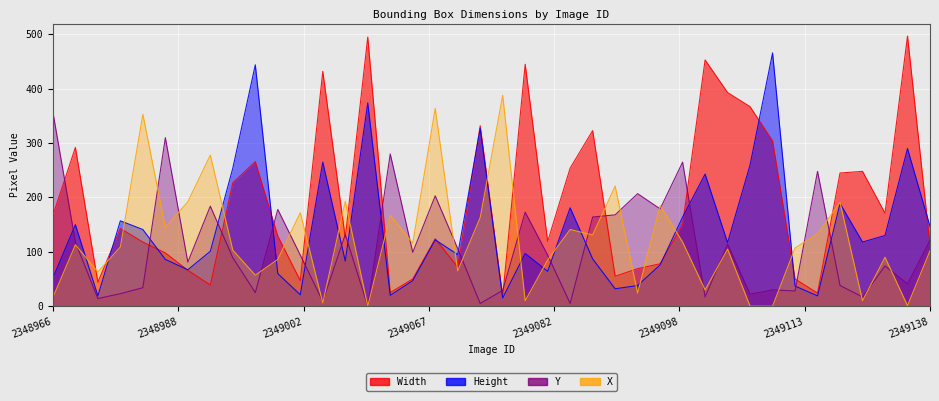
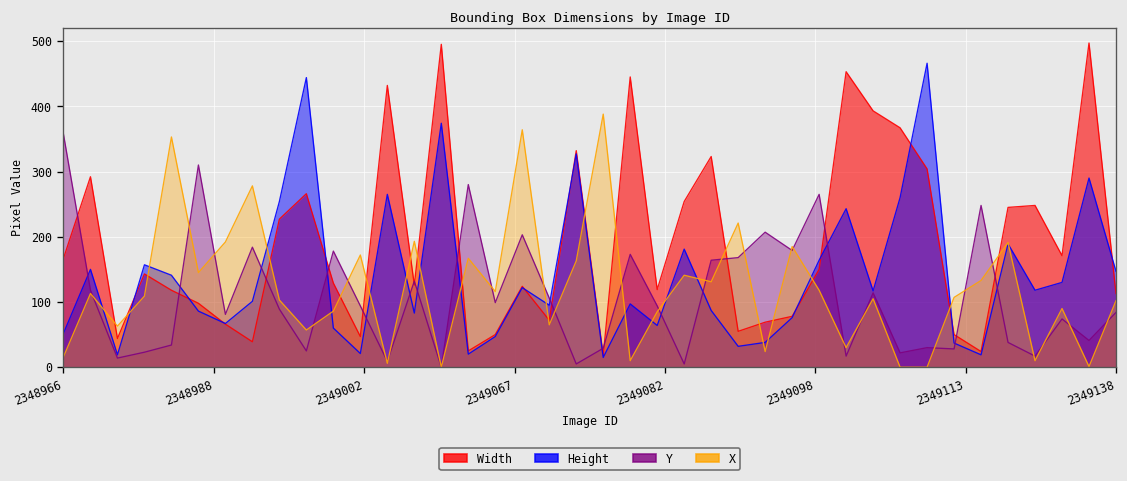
  {
    "Width": {
      "2348966": 170,
      "2349138": 110
    },
    "Height": {
      "2348966": 50,
      "2349138": 150
    },
    "Y": {
      "2348966": 360,
-     "2349138": 120
+     "2349138": 80
    },
    "X": {
      "2348966": 20,
      "2349138": 100
    }
  }
